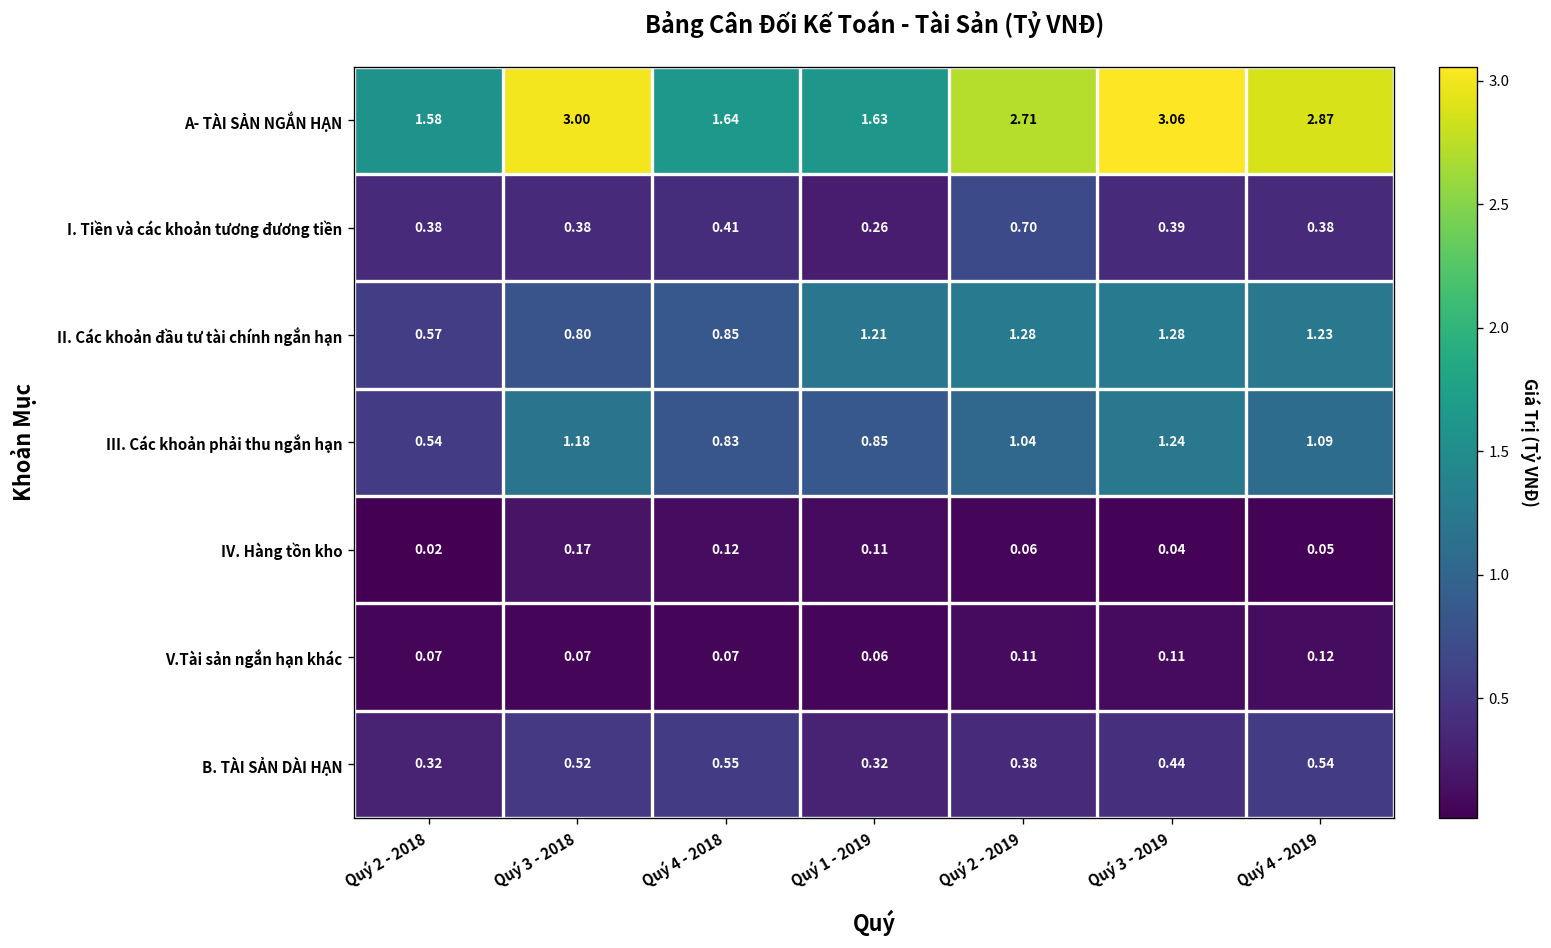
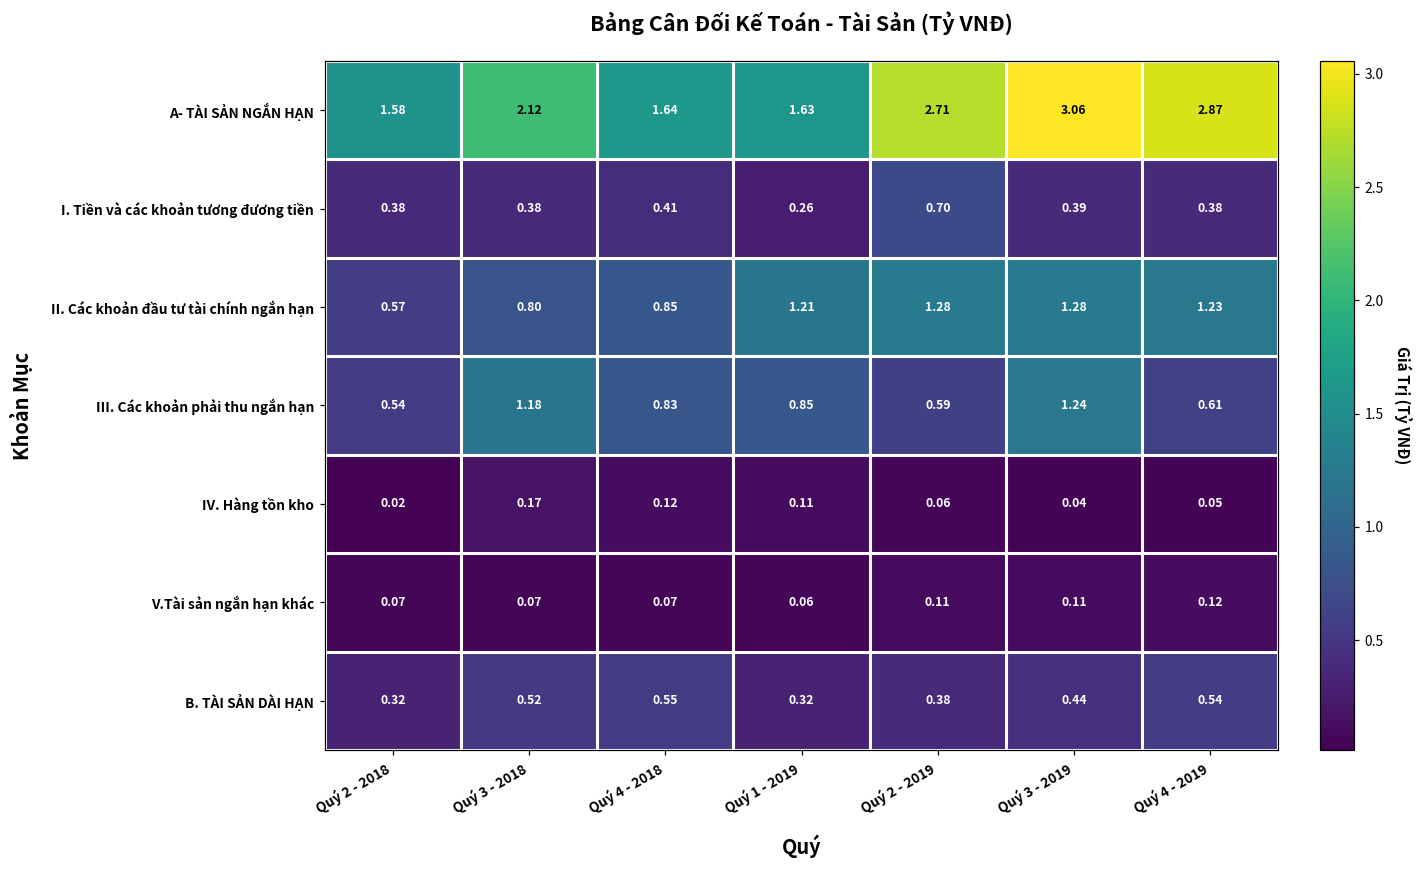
  {
    "A- TÀI SẢN NGẮN HẠN": {
      "Quý 2 - 2018": 1.58,
-     "Quý 3 - 2018": 3.00,
+     "Quý 3 - 2018": 2.12,
      "Quý 4 - 2018": 1.64,
      "Quý 1 - 2019": 1.63,
      "Quý 2 - 2019": 2.71,
      "Quý 3 - 2019": 3.06,
      "Quý 4 - 2019": 2.87
    },
    "I. Tiền và các khoản tương đương tiền": {
      "Quý 2 - 2018": 0.38,
      "Quý 3 - 2018": 0.38,
      "Quý 4 - 2018": 0.41,
      "Quý 1 - 2019": 0.26,
      "Quý 2 - 2019": 0.70,
      "Quý 3 - 2019": 0.39,
      "Quý 4 - 2019": 0.38
    },
    "II. Các khoản đầu tư tài chính ngắn hạn": {
      "Quý 2 - 2018": 0.57,
      "Quý 3 - 2018": 0.80,
      "Quý 4 - 2018": 0.85,
      "Quý 1 - 2019": 1.21,
      "Quý 2 - 2019": 1.28,
      "Quý 3 - 2019": 1.28,
      "Quý 4 - 2019": 1.23
    },
    "III. Các khoản phải thu ngắn hạn": {
      "Quý 2 - 2018": 0.54,
      "Quý 3 - 2018": 1.18,
      "Quý 4 - 2018": 0.83,
      "Quý 1 - 2019": 0.85,
-     "Quý 2 - 2019": 1.04,
+     "Quý 2 - 2019": 0.59,
      "Quý 3 - 2019": 1.24,
-     "Quý 4 - 2019": 1.09
+     "Quý 4 - 2019": 0.61
    },
    "IV. Hàng tồn kho": {
      "Quý 2 - 2018": 0.02,
      "Quý 3 - 2018": 0.17,
      "Quý 4 - 2018": 0.12,
      "Quý 1 - 2019": 0.11,
      "Quý 2 - 2019": 0.06,
      "Quý 3 - 2019": 0.04,
      "Quý 4 - 2019": 0.05
    },
    "V.Tài sản ngắn hạn khác": {
      "Quý 2 - 2018": 0.07,
      "Quý 3 - 2018": 0.07,
      "Quý 4 - 2018": 0.07,
      "Quý 1 - 2019": 0.06,
      "Quý 2 - 2019": 0.11,
      "Quý 3 - 2019": 0.11,
      "Quý 4 - 2019": 0.12
    },
    "B. TÀI SẢN DÀI HẠN": {
      "Quý 2 - 2018": 0.32,
      "Quý 3 - 2018": 0.52,
      "Quý 4 - 2018": 0.55,
      "Quý 1 - 2019": 0.32,
      "Quý 2 - 2019": 0.38,
      "Quý 3 - 2019": 0.44,
      "Quý 4 - 2019": 0.54
    }
  }
